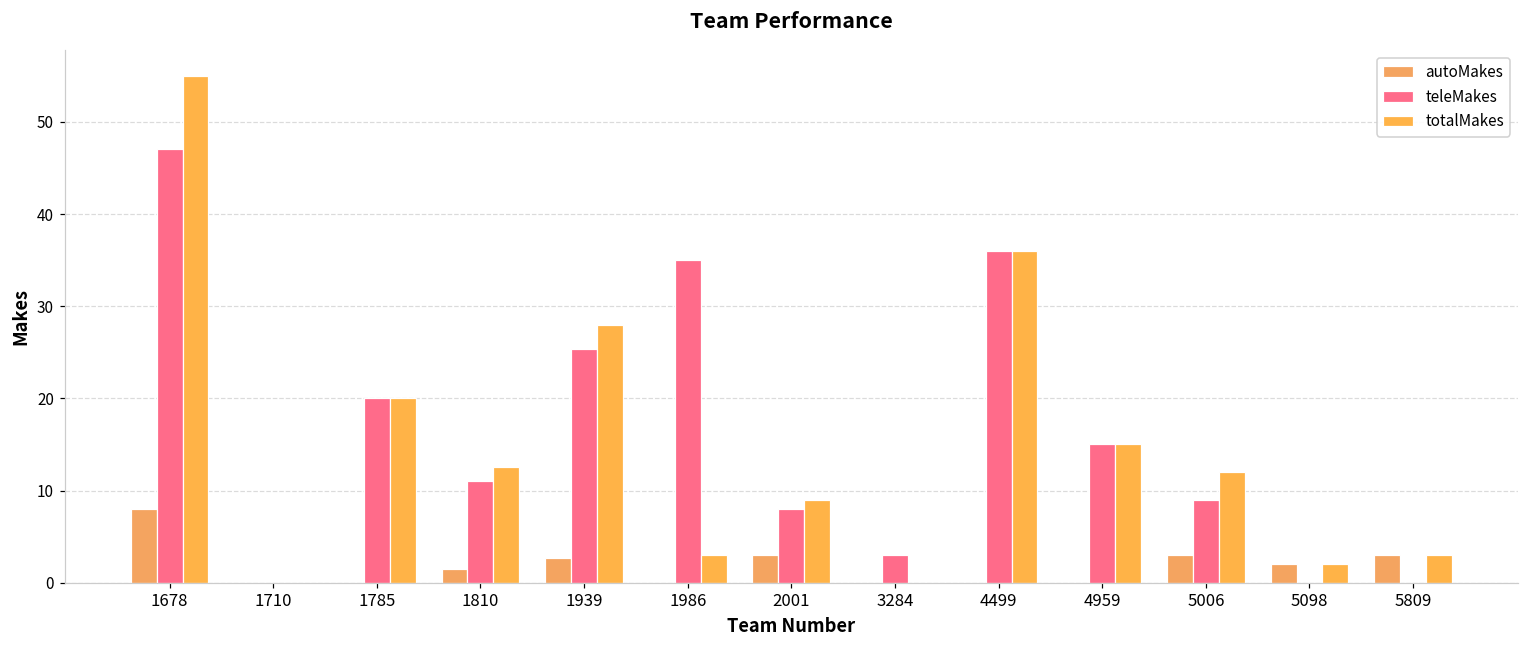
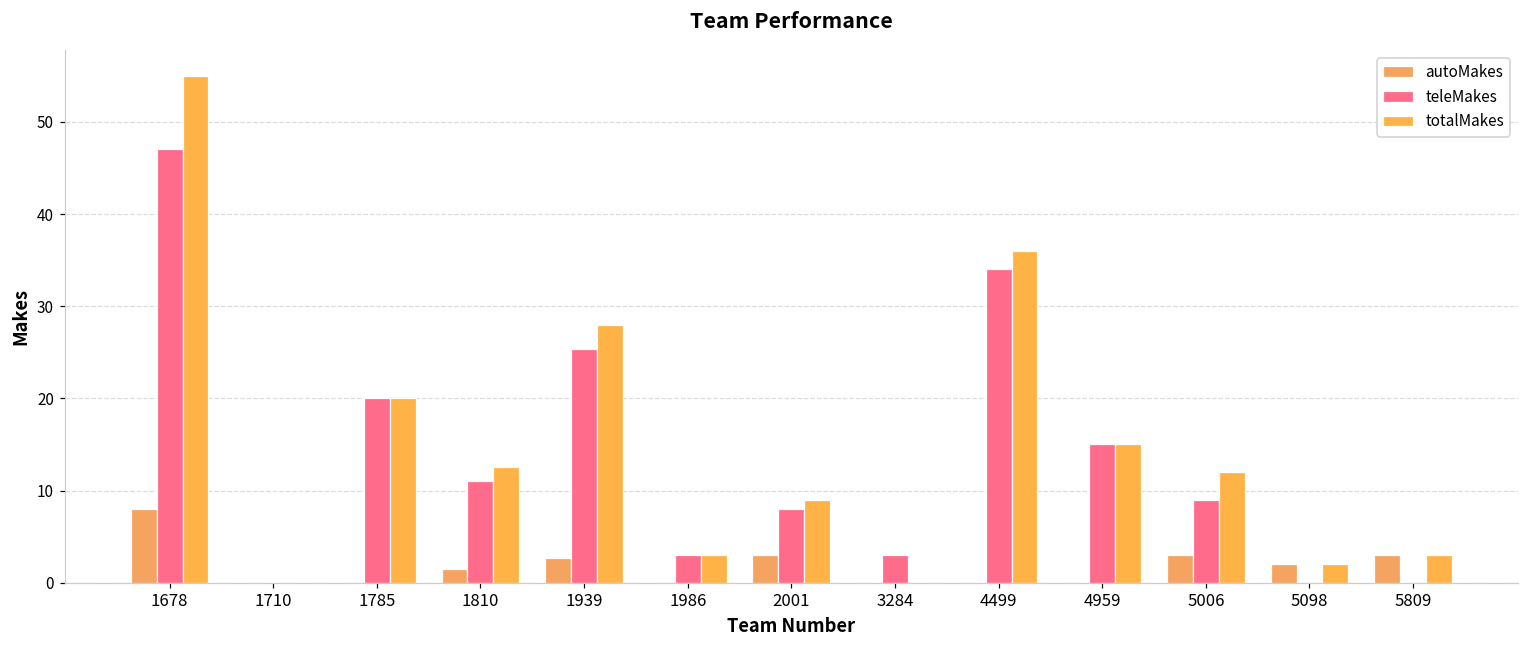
  {
    "teleMakes": {
      "1678": 47,
      "1710": 0,
      "1785": 20,
      "1810": 11,
      "1939": 25,
-     "1986": 35,
+     "1986": 3,
      "2001": 8,
      "3284": 3,
-     "4499": 36,
+     "4499": 34,
      "4959": 15,
      "5006": 9,
      "5098": 0,
      "5809": 0
    }
  }
